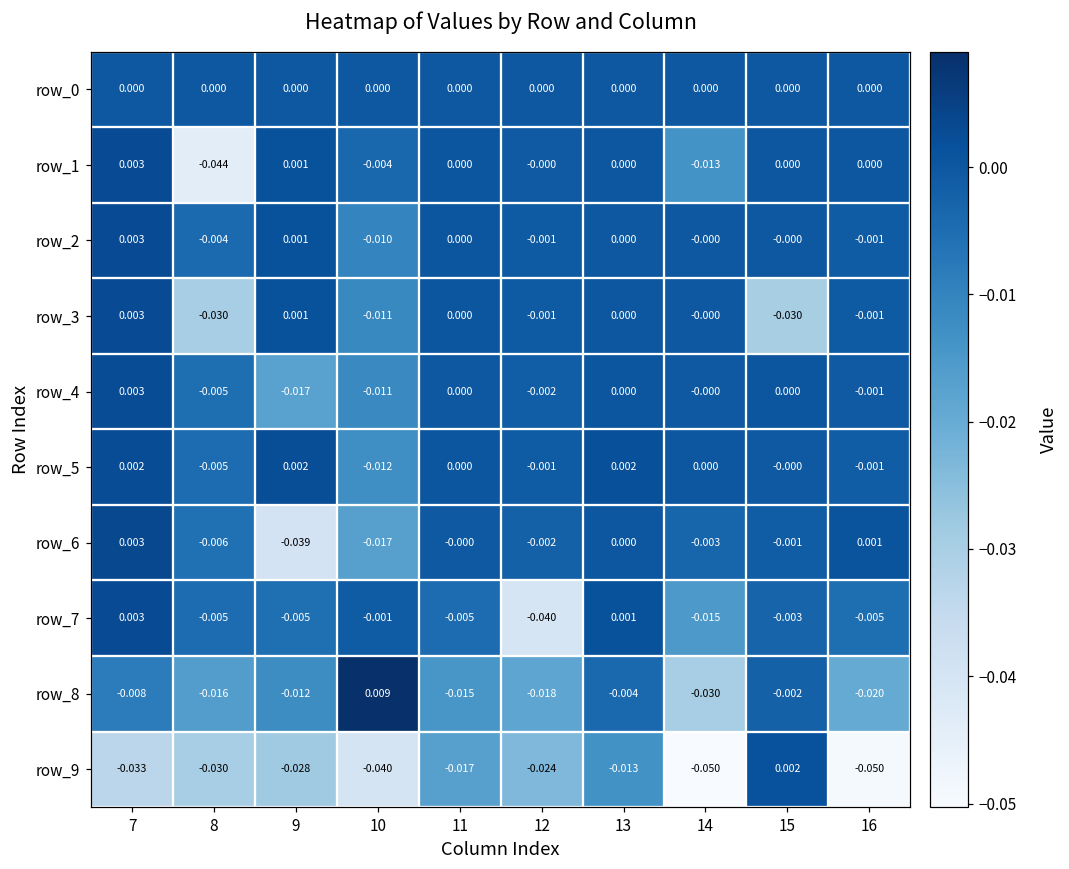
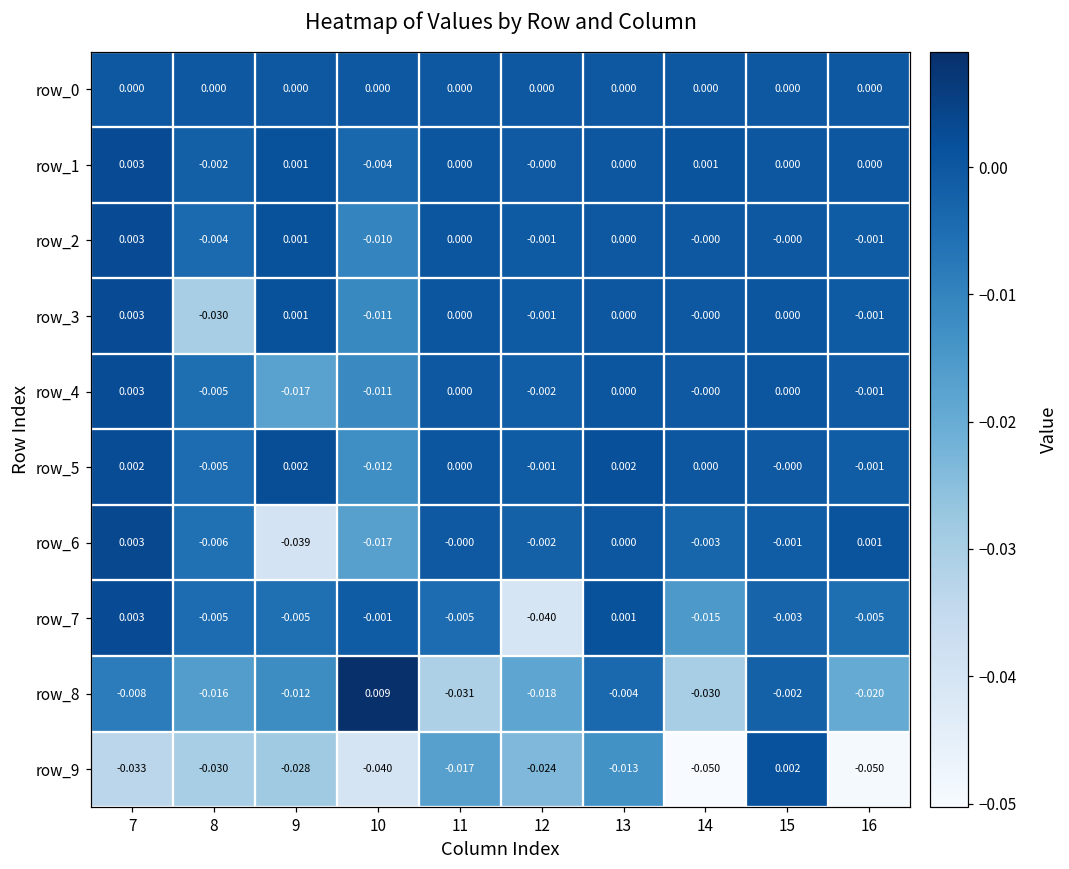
  {
    "row_0": {
      "7": 0.000,
      "8": 0.000,
      "9": 0.000,
      "10": 0.000,
      "11": 0.000,
      "12": 0.000,
      "13": 0.000,
      "14": 0.000,
      "15": 0.000,
      "16": 0.000
    },
    "row_1": {
      "7": 0.003,
-     "8": -0.044,
+     "8": -0.002,
      "9": 0.001,
      "10": -0.004,
      "11": 0.000,
      "12": -0.000,
      "13": 0.000,
-     "14": -0.013,
+     "14": 0.001,
      "15": 0.000,
      "16": 0.000
    },
    "row_2": {
      "7": 0.003,
      "8": -0.004,
      "9": 0.001,
      "10": -0.010,
      "11": 0.000,
      "12": -0.001,
      "13": 0.000,
      "14": -0.000,
      "15": -0.000,
      "16": -0.001
    },
    "row_3": {
      "7": 0.003,
      "8": -0.030,
      "9": 0.001,
      "10": -0.011,
      "11": 0.000,
      "12": -0.001,
      "13": 0.000,
      "14": -0.000,
-     "15": -0.030,
+     "15": 0.000,
      "16": -0.001
    },
    "row_4": {
      "7": 0.003,
      "8": -0.005,
      "9": -0.017,
      "10": -0.011,
      "11": 0.000,
      "12": -0.002,
      "13": 0.000,
      "14": -0.000,
      "15": 0.000,
      "16": -0.001
    },
    "row_5": {
      "7": 0.002,
      "8": -0.005,
      "9": 0.002,
      "10": -0.012,
      "11": 0.000,
      "12": -0.001,
      "13": 0.002,
      "14": 0.000,
      "15": -0.000,
      "16": -0.001
    },
    "row_6": {
      "7": 0.003,
      "8": -0.006,
      "9": -0.039,
      "10": -0.017,
      "11": -0.000,
      "12": -0.002,
      "13": 0.000,
      "14": -0.003,
      "15": -0.001,
      "16": 0.001
    },
    "row_7": {
      "7": 0.003,
      "8": -0.005,
      "9": -0.005,
      "10": -0.001,
      "11": -0.005,
      "12": -0.040,
      "13": 0.001,
      "14": -0.015,
      "15": -0.003,
      "16": -0.005
    },
    "row_8": {
      "7": -0.008,
      "8": -0.016,
      "9": -0.012,
      "10": 0.009,
-     "11": -0.015,
+     "11": -0.031,
      "12": -0.018,
      "13": -0.004,
      "14": -0.030,
      "15": -0.002,
      "16": -0.020
    },
    "row_9": {
      "7": -0.033,
      "8": -0.030,
      "9": -0.028,
      "10": -0.040,
      "11": -0.017,
      "12": -0.024,
      "13": -0.013,
      "14": -0.050,
      "15": 0.002,
      "16": -0.050
    }
  }
